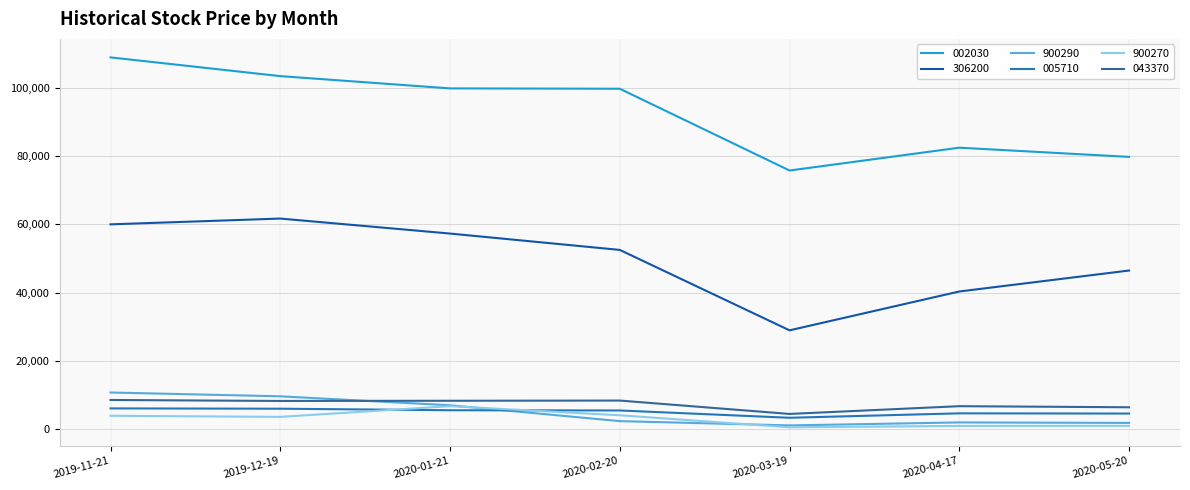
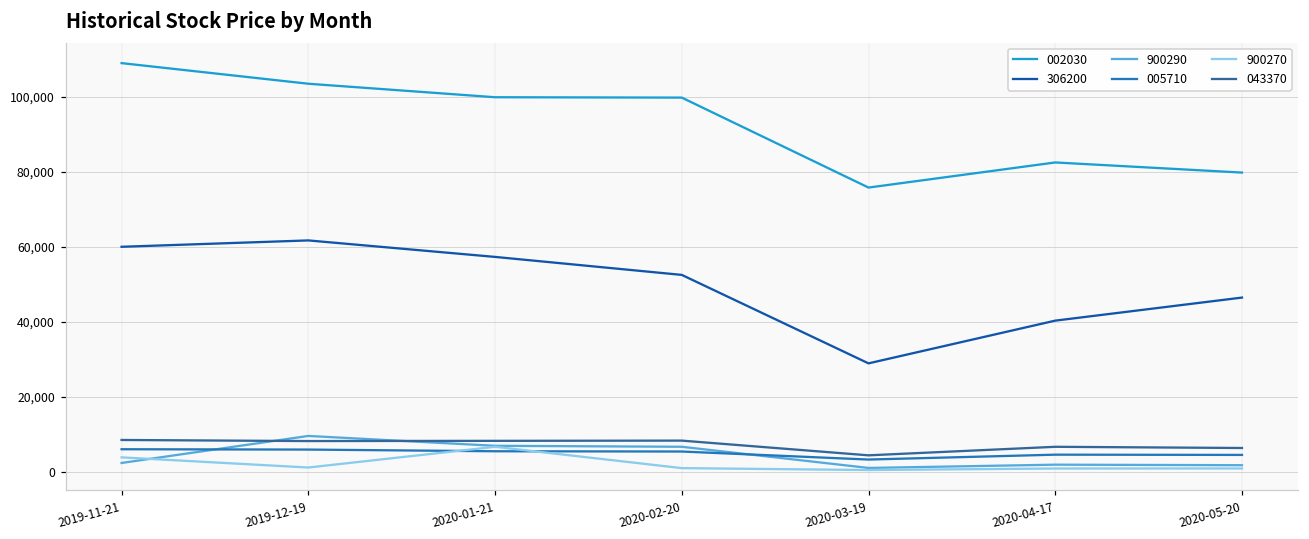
  {
    "900290": {
-     "2019-11-21": "11,000",
+     "2019-11-21": "2,000",
      "2019-12-19": "10,000",
-     "2020-02-20": "2,000",
+     "2020-02-20": "7,000",
      "2020-04-17": "2,000",
      "2020-05-20": "2,000"
    },
    "900270": {
      "2019-11-21": "4,000",
-     "2019-12-19": "4,000",
-     "2020-02-20": "4,000",
+     "2019-12-19": "1,000",
+     "2020-02-20": "1,000",
      "2020-04-17": "1,000",
      "2020-05-20": "1,000"
    }
  }
